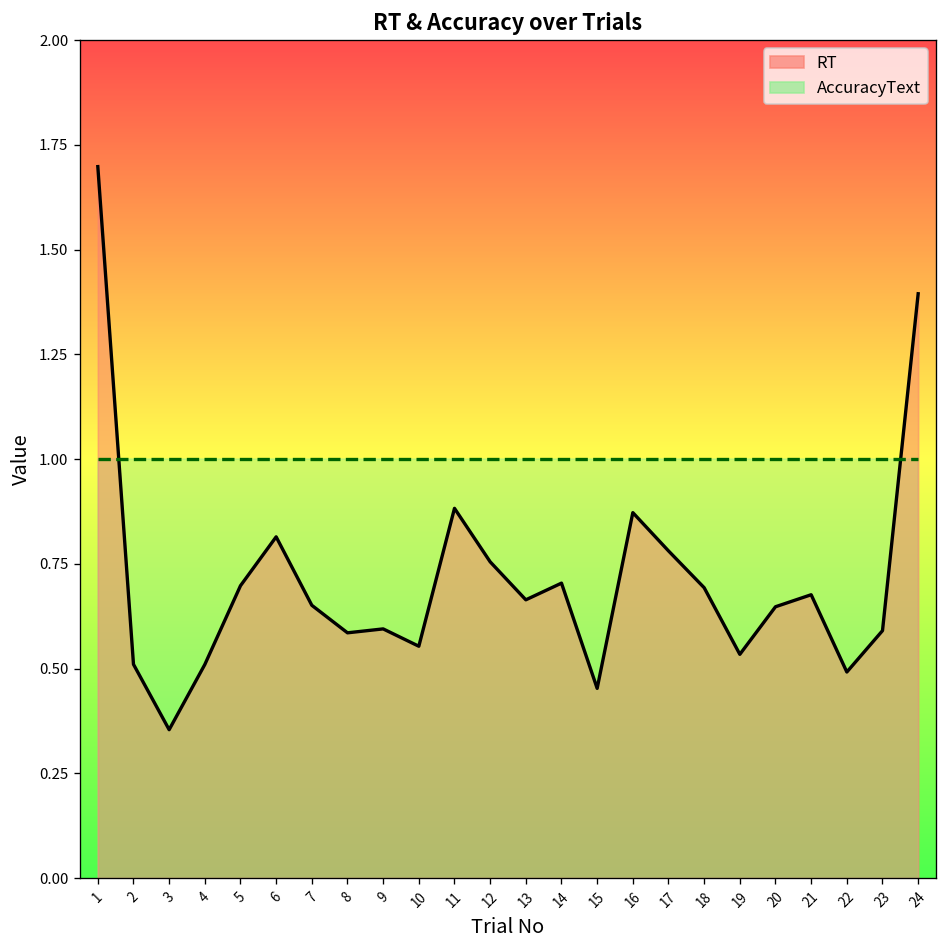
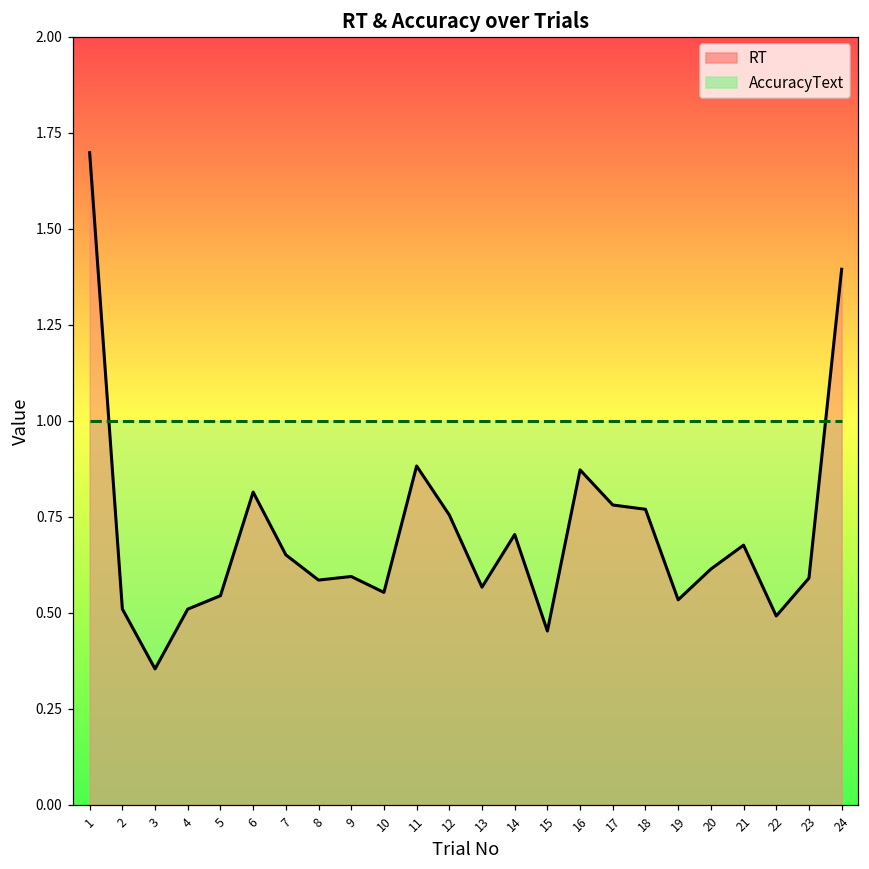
  {
    "RT": {
      "1": 1.70,
      "2": 0.51,
      "3": 0.35,
      "4": 0.51,
-     "5": 0.70,
+     "5": 0.54,
      "6": 0.81,
      "7": 0.65,
      "8": 0.59,
      "9": 0.59,
      "10": 0.55,
      "11": 0.88,
      "12": 0.75,
-     "13": 0.66,
+     "13": 0.57,
      "14": 0.70,
      "15": 0.45,
      "16": 0.87,
      "17": 0.78,
-     "18": 0.69,
+     "18": 0.77,
      "19": 0.53,
-     "20": 0.65,
+     "20": 0.61,
      "21": 0.68,
      "22": 0.49,
      "23": 0.59,
      "24": 1.39
    },
    "AccuracyText": {
      "1": 1.00,
      "2": 1.00,
      "3": 1.00,
      "4": 1.00,
      "5": 1.00,
      "6": 1.00,
      "7": 1.00,
      "8": 1.00,
      "9": 1.00,
      "10": 1.00,
      "11": 1.00,
      "12": 1.00,
      "13": 1.00,
      "14": 1.00,
      "15": 1.00,
      "16": 1.00,
      "17": 1.00,
      "18": 1.00,
      "19": 1.00,
      "20": 1.00,
      "21": 1.00,
      "22": 1.00,
      "23": 1.00,
      "24": 1.00
    }
  }
